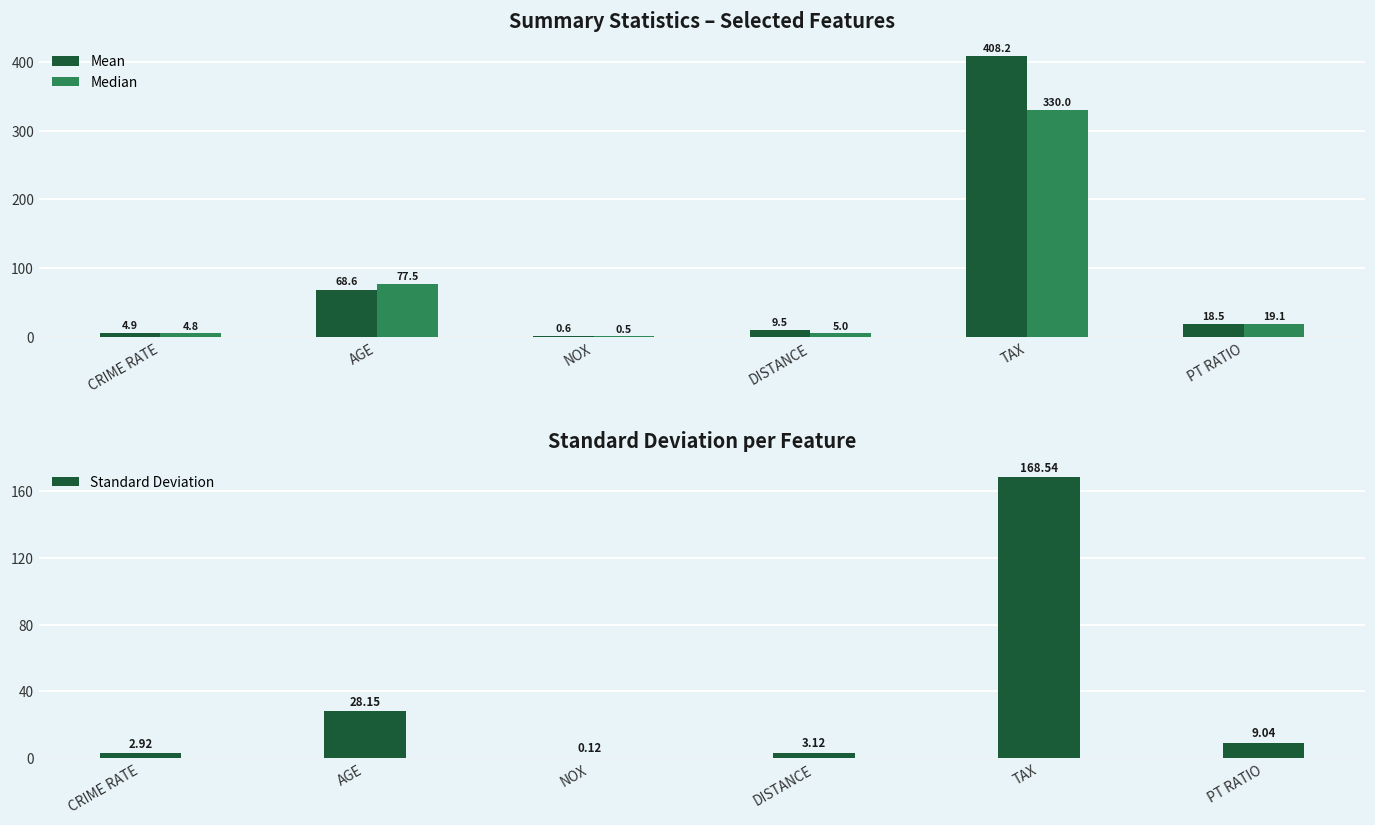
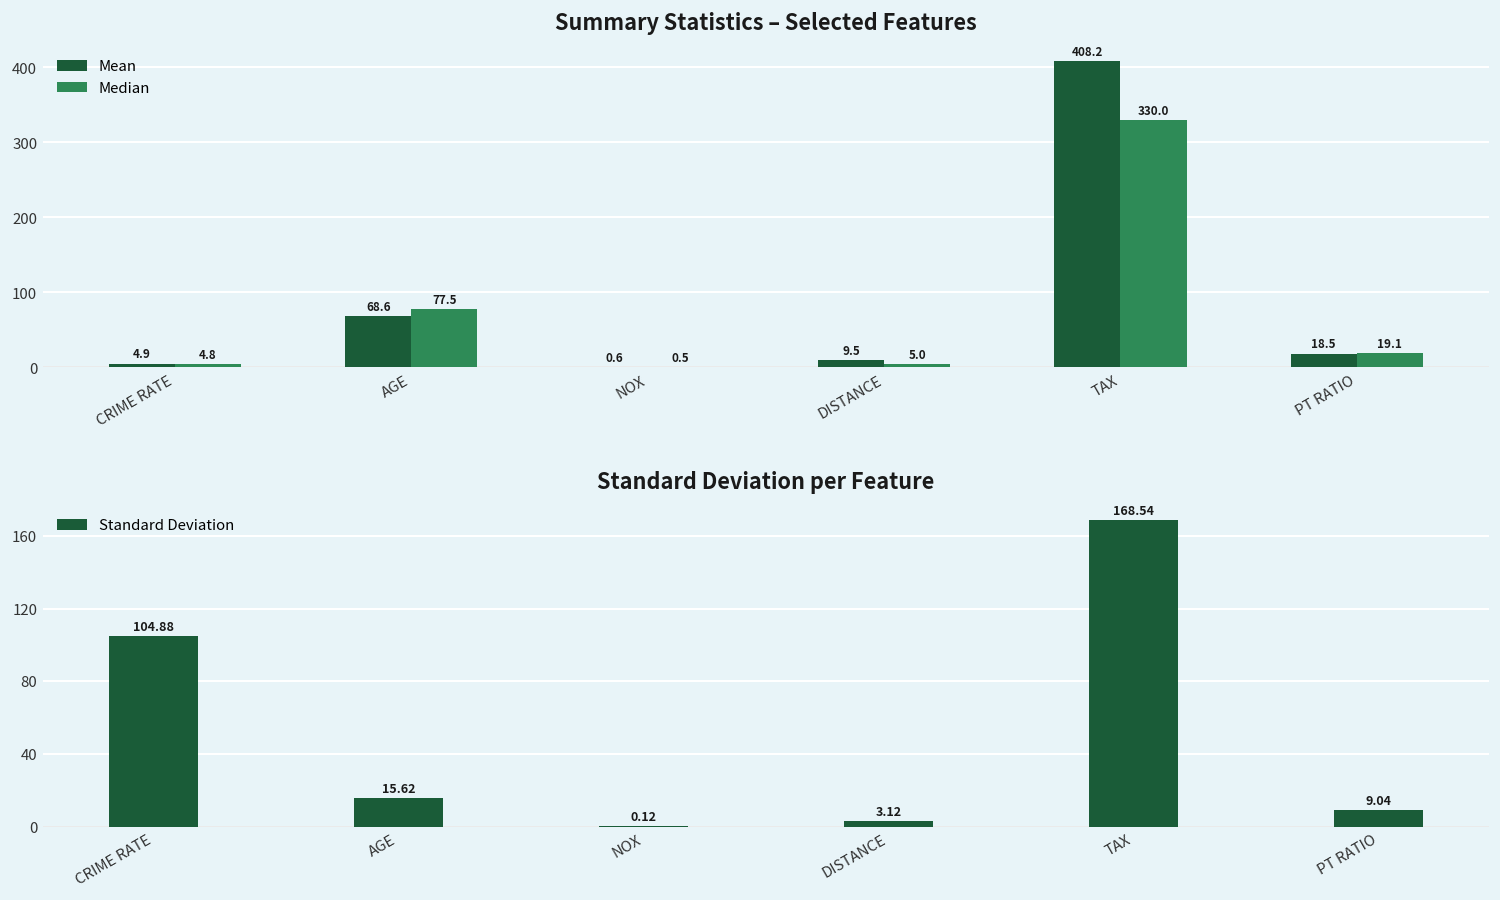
  {
    "Standard Deviation per Feature": {
-     "CRIME RATE": 2.92,
-     "AGE": 28.15,
+     "CRIME RATE": 104.88,
+     "AGE": 15.62,
      "NOX": 0.12,
      "DISTANCE": 3.12,
      "TAX": 168.54,
      "PT RATIO": 9.04
    }
  }
